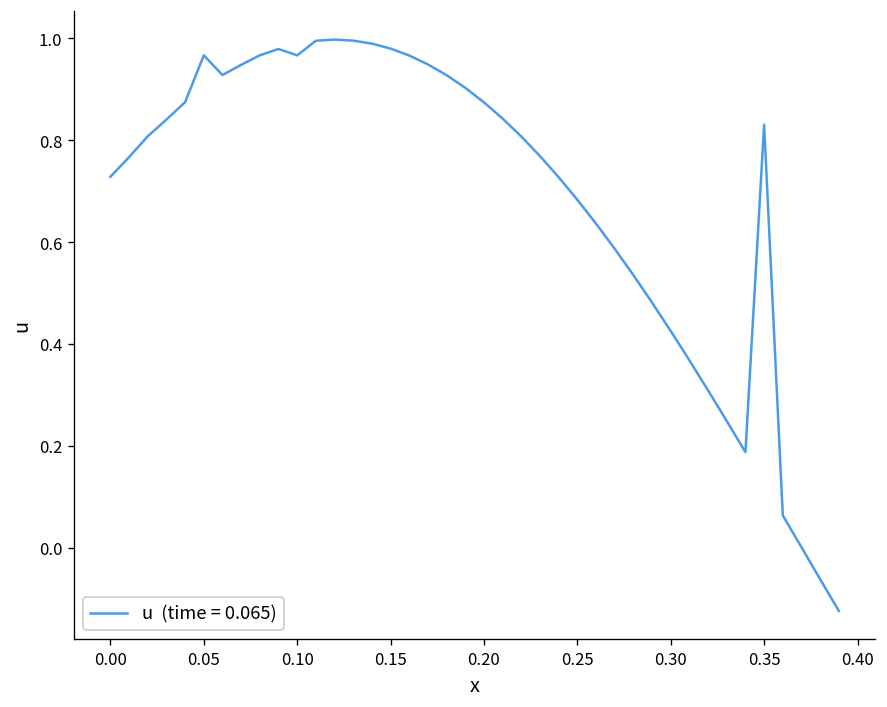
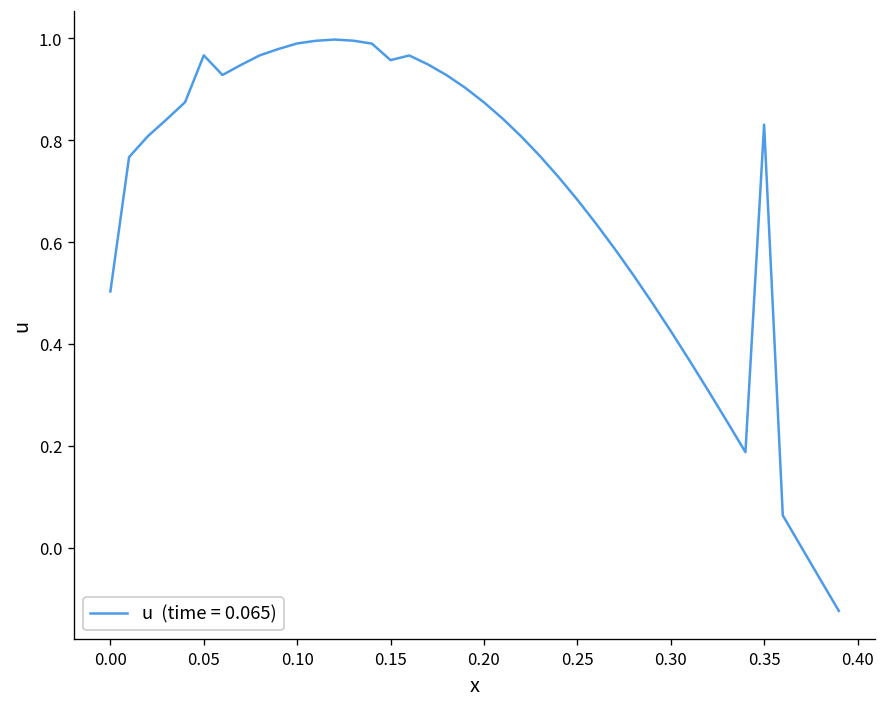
  {
-   "0.00": 0.73,
+   "0.00": 0.50,
    "0.05": 0.97,
-   "0.10": 0.97,
-   "0.15": 0.98,
+   "0.10": 0.99,
+   "0.15": 0.96,
    "0.20": 0.87,
    "0.25": 0.68,
    "0.30": 0.43,
    "0.35": 0.83
  }
